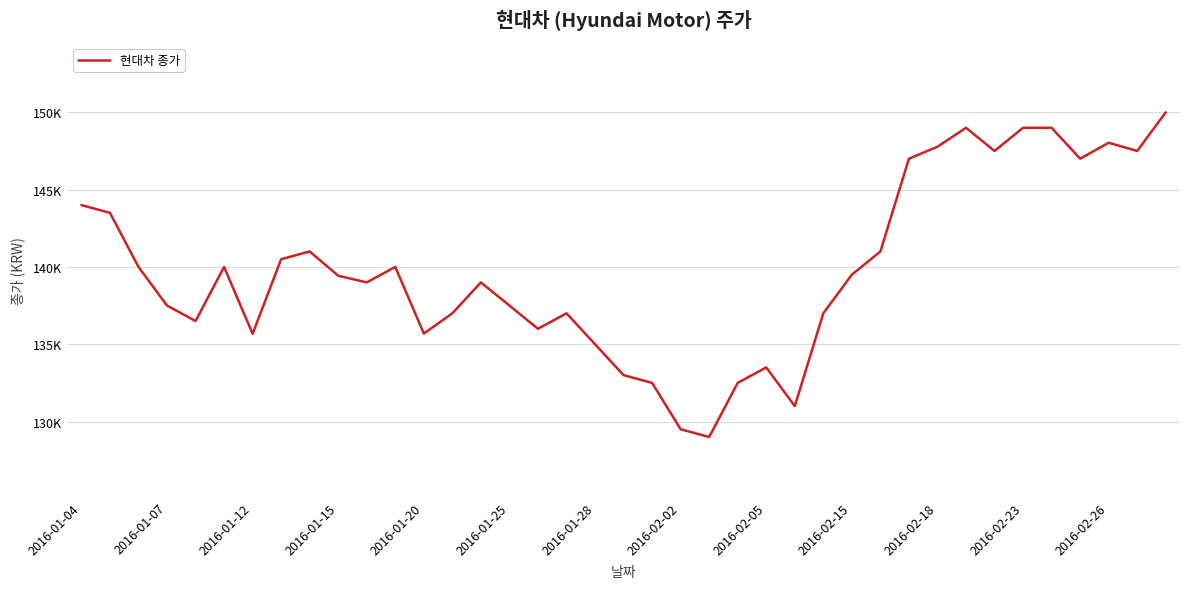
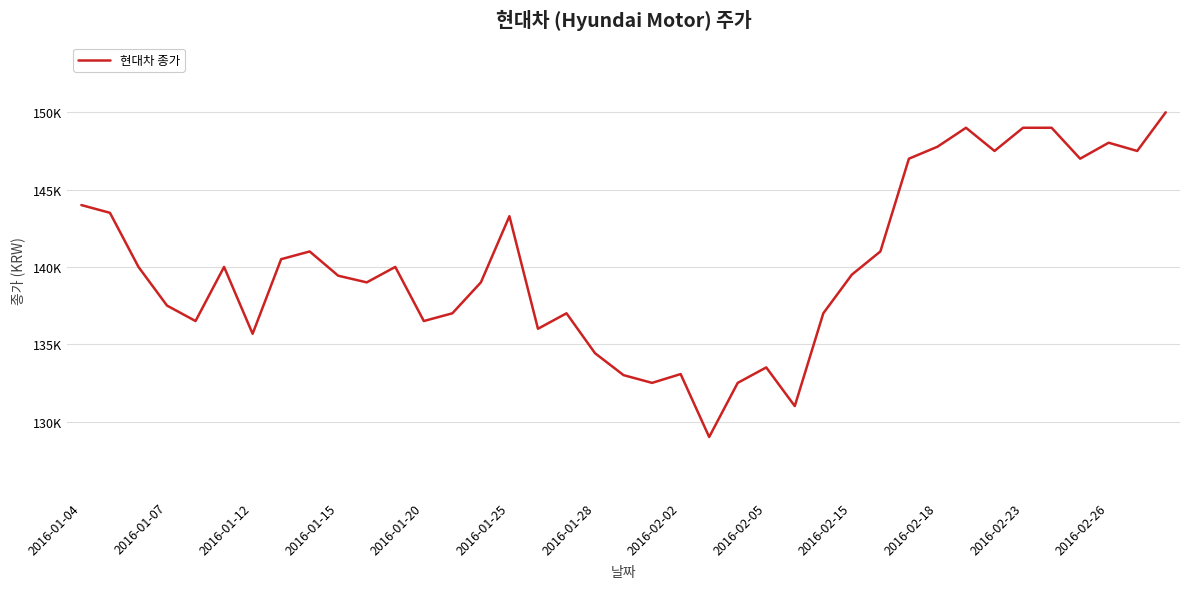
  {
    "2016-01-04": 144000,
    "2016-01-07": 137500,
    "2016-01-12": 135700,
    "2016-01-15": 139400,
-   "2016-01-20": 135700,
-   "2016-01-25": 137500,
-   "2016-01-28": 135000,
-   "2016-02-02": 129500,
+   "2016-01-20": 136500,
+   "2016-01-25": 143300,
+   "2016-01-28": 134400,
+   "2016-02-02": 133100,
    "2016-02-05": 133500,
    "2016-02-15": 139500,
    "2016-02-18": 147800,
    "2016-02-23": 149000,
    "2016-02-26": 148000
  }
